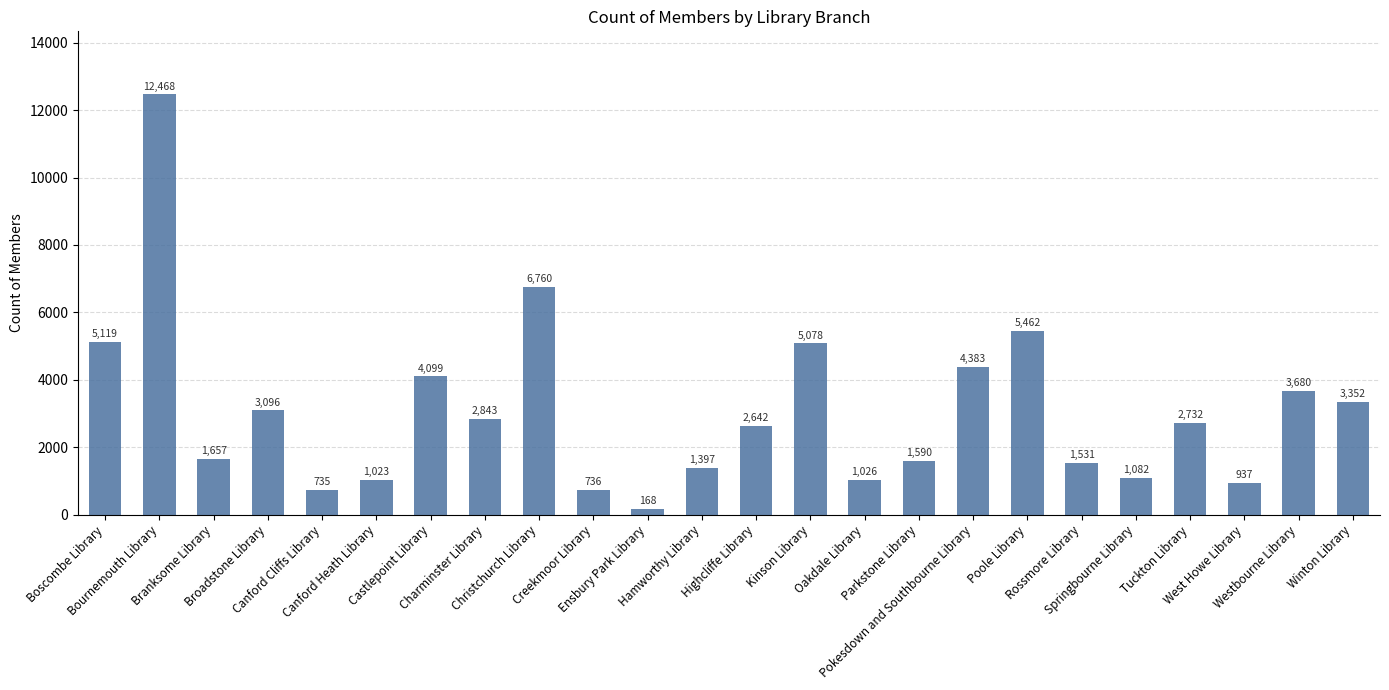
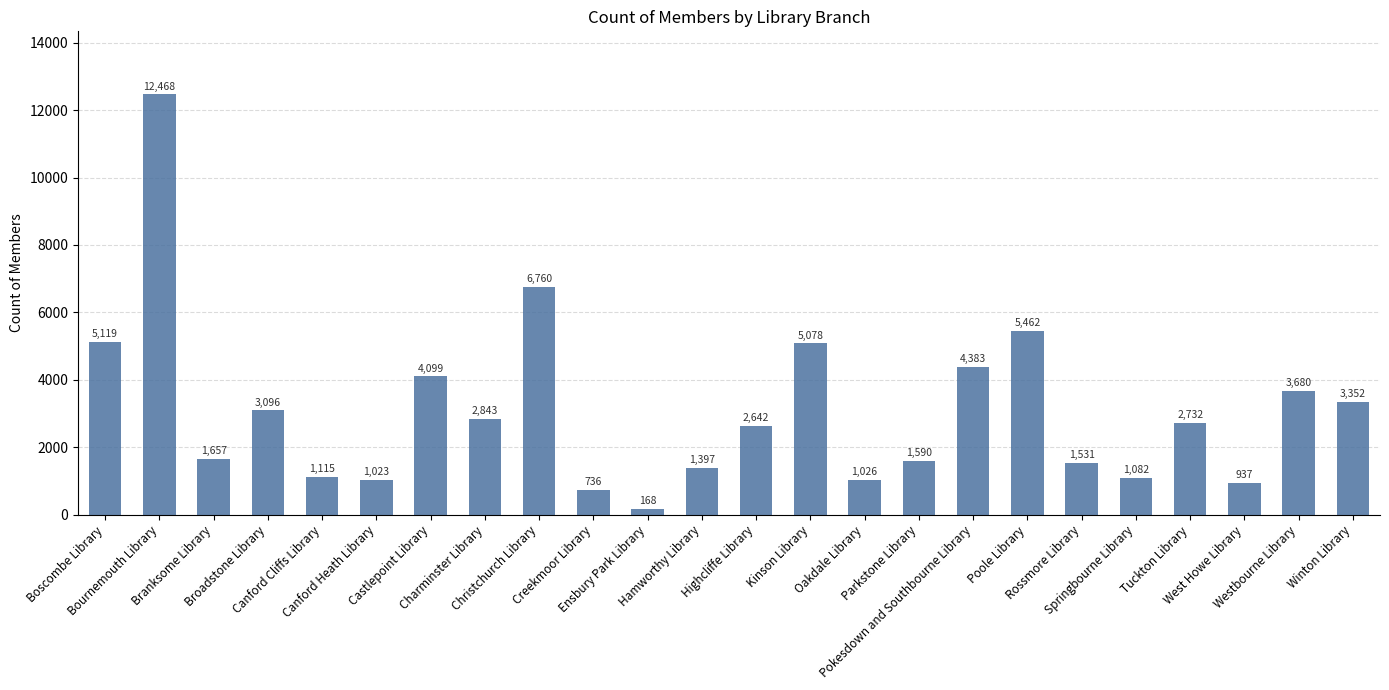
  {
    "Boscombe Library": "5,119",
    "Bournemouth Library": "12,468",
    "Branksome Library": "1,657",
    "Broadstone Library": "3,096",
-   "Canford Cliffs Library": "735",
+   "Canford Cliffs Library": "1,115",
    "Canford Heath Library": "1,023",
    "Castlepoint Library": "4,099",
    "Charminster Library": "2,843",
    "Christchurch Library": "6,760",
    "Creekmoor Library": "736",
    "Ensbury Park Library": "168",
    "Hamworthy Library": "1,397",
    "Highcliffe Library": "2,642",
    "Kinson Library": "5,078",
    "Oakdale Library": "1,026",
    "Parkstone Library": "1,590",
    "Pokesdown and Southbourne Library": "4,383",
    "Poole Library": "5,462",
    "Rossmore Library": "1,531",
    "Springbourne Library": "1,082",
    "Tuckton Library": "2,732",
    "West Howe Library": "937",
    "Westbourne Library": "3,680",
    "Winton Library": "3,352"
  }
